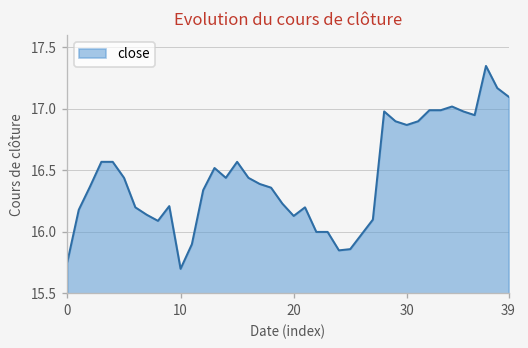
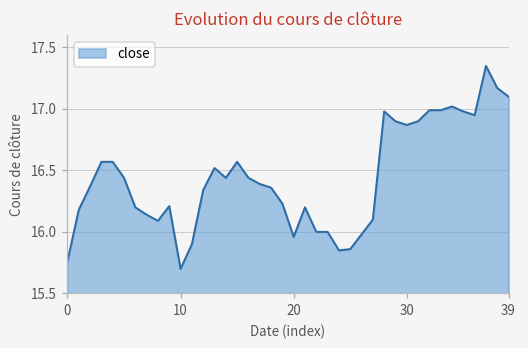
  {
    "0": 15.76,
    "10": 15.70,
-   "20": 16.13,
+   "20": 15.96,
    "30": 16.87,
    "39": 17.10
  }
